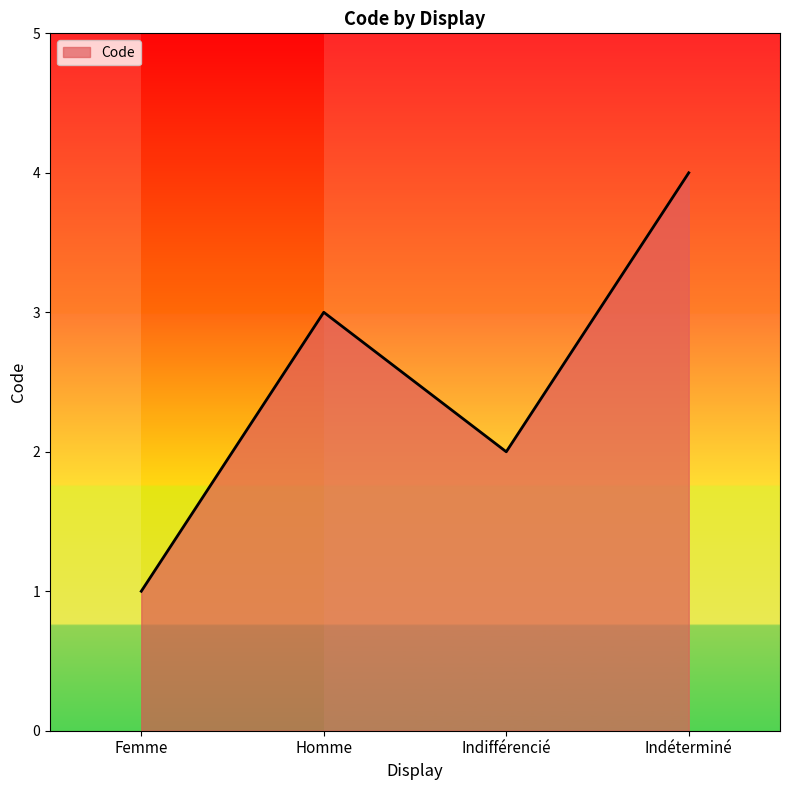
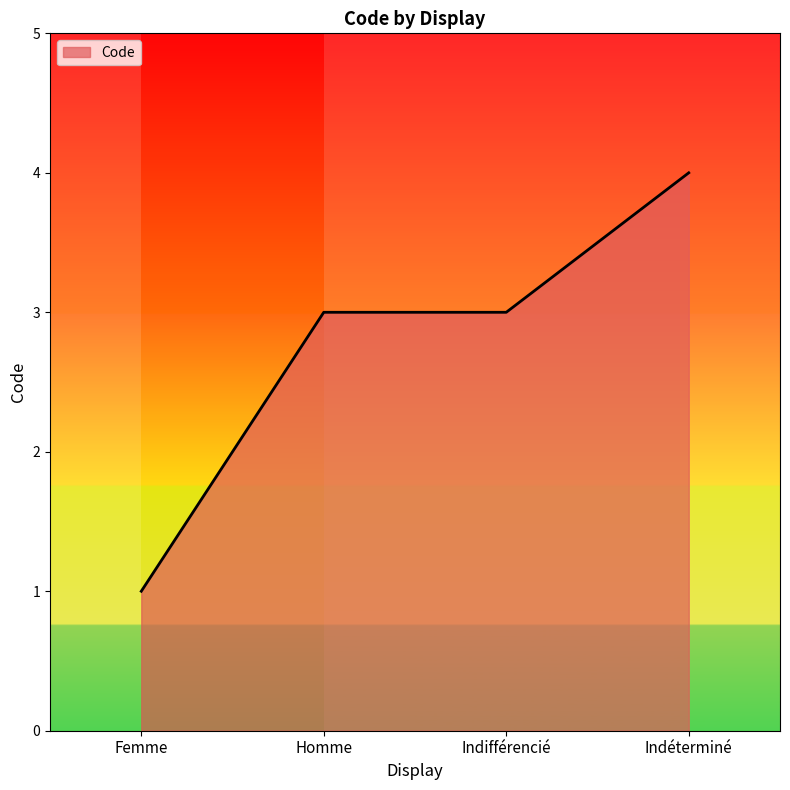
  {
    "Femme": 1,
    "Homme": 3,
-   "Indifférencié": 2,
+   "Indifférencié": 3,
    "Indéterminé": 4
  }
